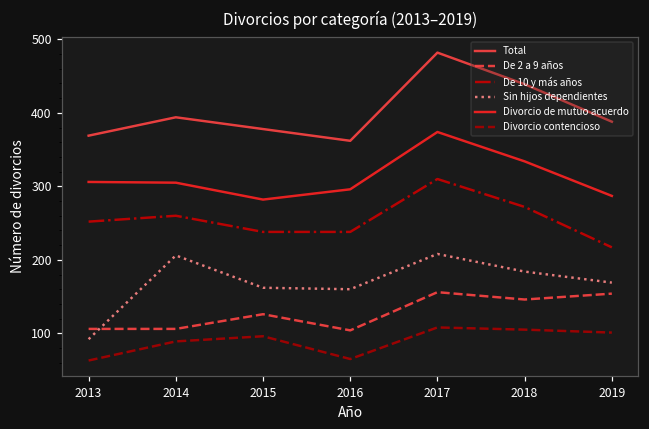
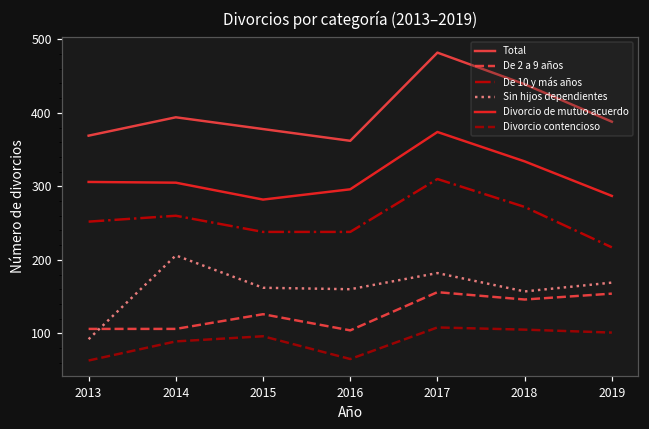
  {
    "Sin hijos dependientes": {
      "2013": 90,
      "2014": 210,
      "2015": 160,
      "2016": 160,
-     "2017": 210,
-     "2018": 180,
+     "2017": 180,
+     "2018": 160,
      "2019": 170
    }
  }
